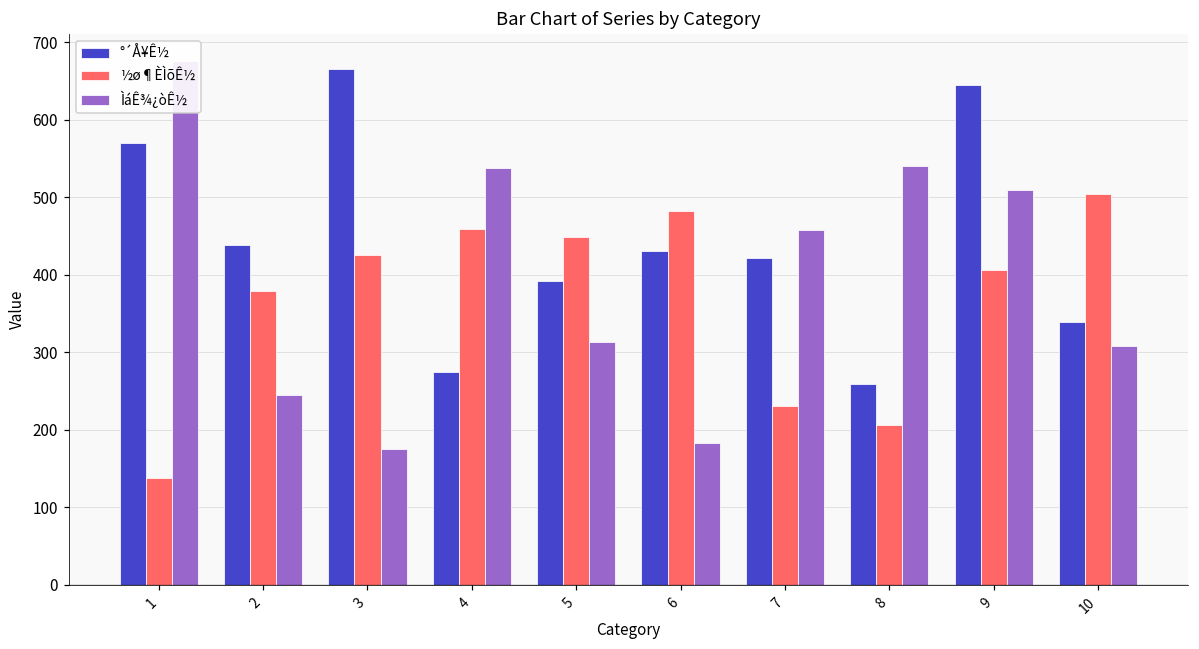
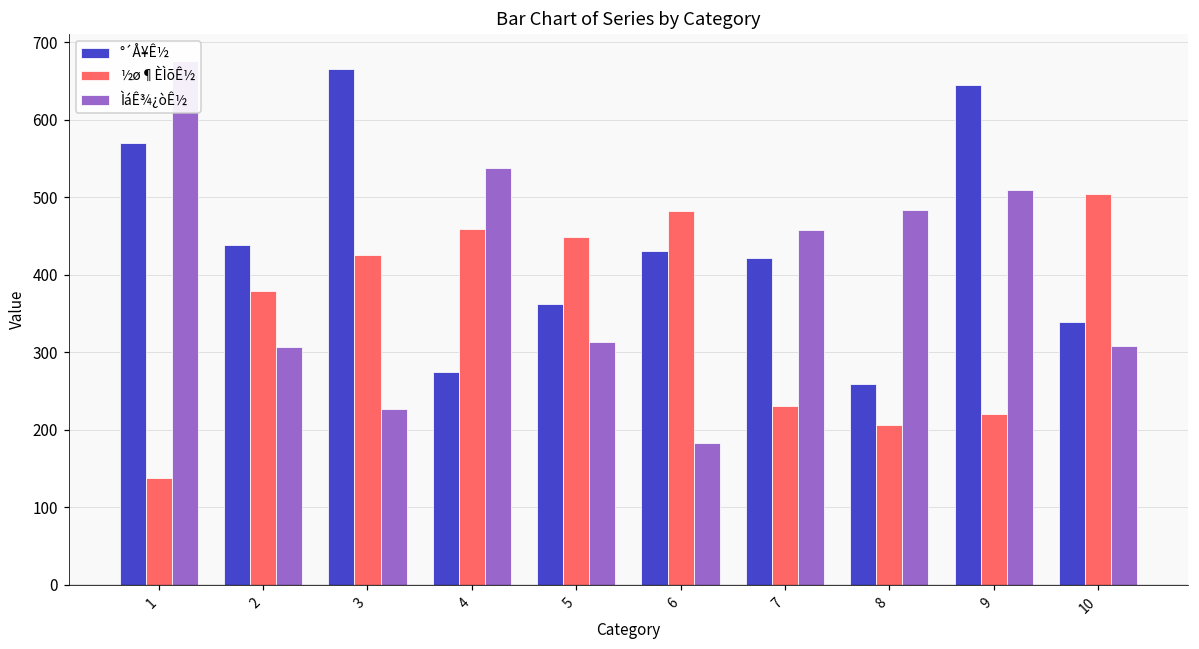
  {
    "°´Å¥Ê½": {
      "1": 570,
      "2": 440,
      "3": 670,
      "4": 270,
-     "5": 390,
+     "5": 360,
      "6": 430,
      "7": 420,
      "8": 260,
      "9": 640,
      "10": 340
    },
    "½ø¶ÈÌõÊ½": {
      "1": 140,
      "2": 380,
      "3": 420,
      "4": 460,
      "5": 450,
      "6": 480,
      "7": 230,
      "8": 210,
-     "9": 410,
+     "9": 220,
      "10": 500
    },
    "ÌáÊ¾¿òÊ½": {
-     "2": 250,
-     "3": 180,
+     "2": 310,
+     "3": 230,
      "4": 540,
      "5": 310,
      "6": 180,
      "7": 460,
-     "8": 540,
+     "8": 480,
      "9": 510,
      "10": 310
    }
  }
